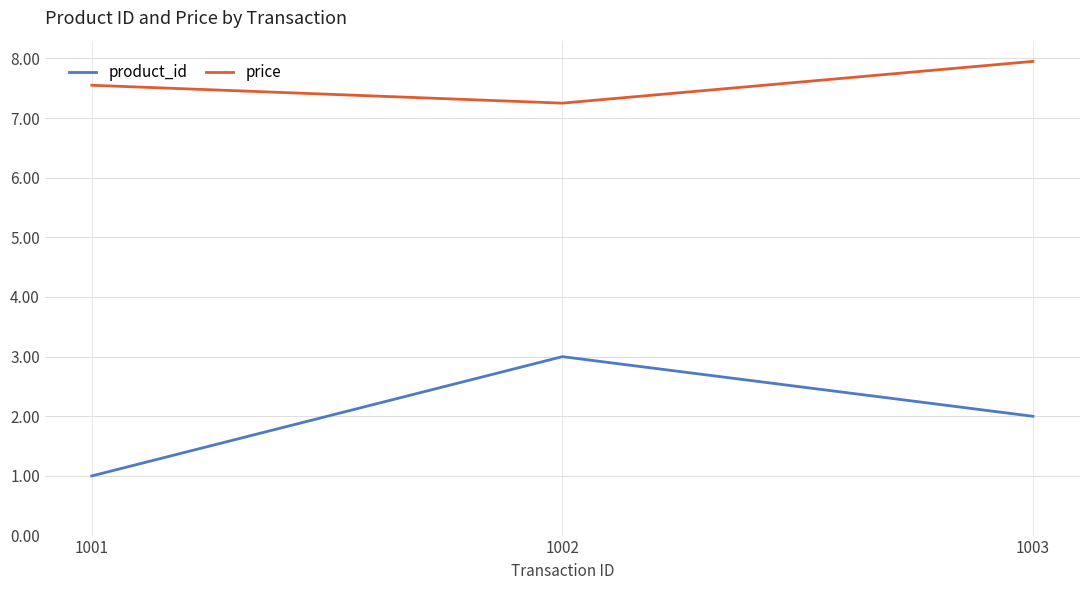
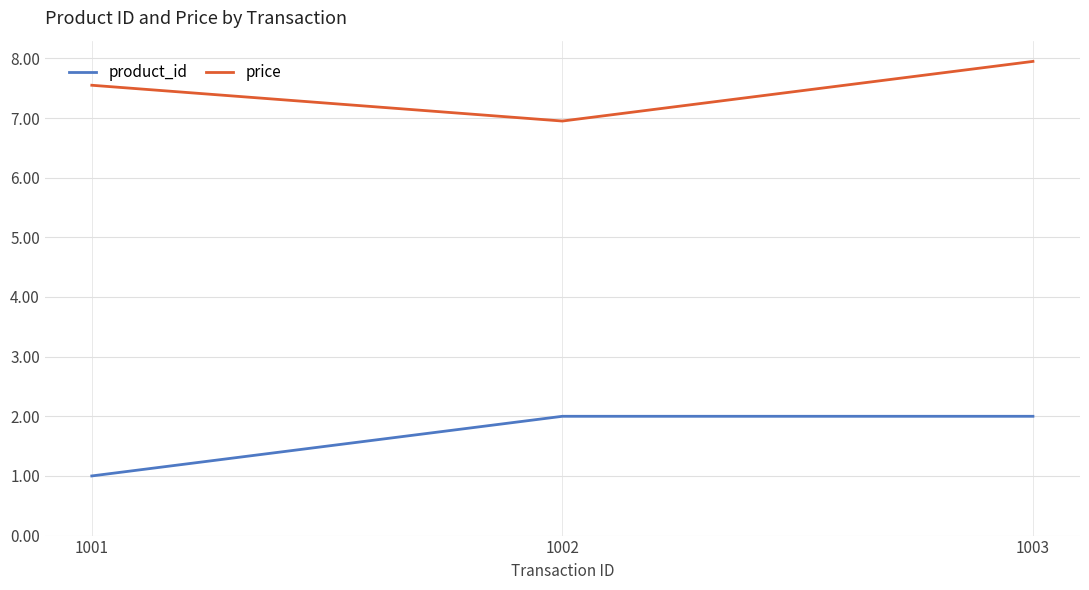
  {
    "product_id": {
      "1001": 1,
-     "1002": 3,
+     "1002": 2,
      "1003": 2
    },
    "price": {
      "1001": 7.6,
-     "1002": 7.3,
+     "1002": 7.0,
      "1003": 8.0
    }
  }
